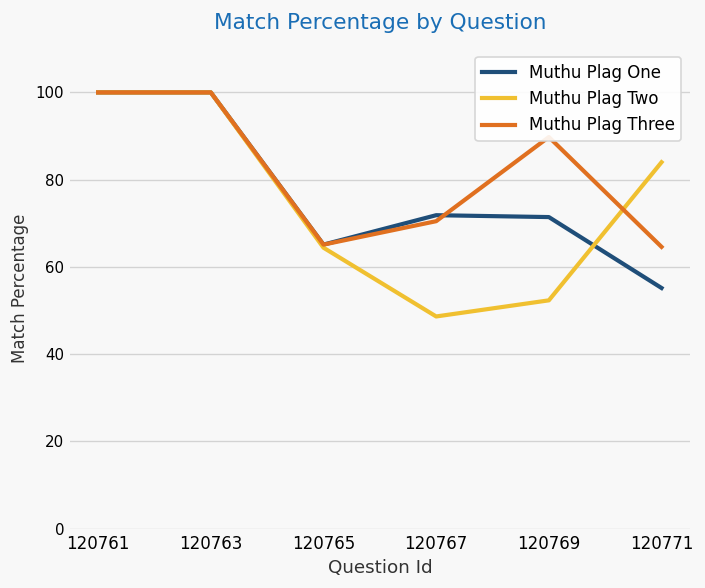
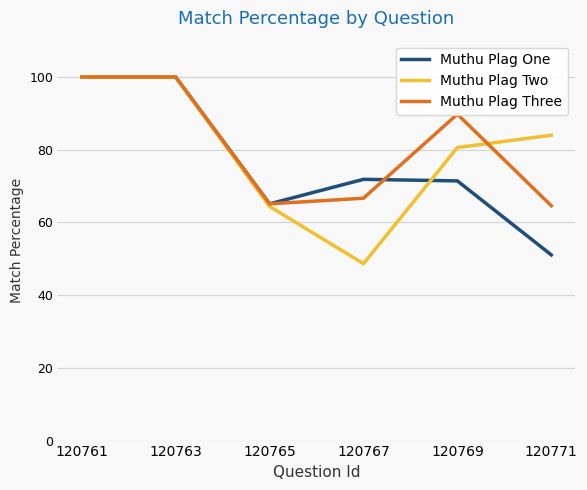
  {
    "Muthu Plag One": {
      "120767": 72,
      "120769": 71,
-     "120771": 55
+     "120771": 51
    },
    "Muthu Plag Two": {
      "120765": 64,
      "120767": 49,
-     "120769": 52,
+     "120769": 81,
      "120771": 84
    },
    "Muthu Plag Three": {
-     "120767": 70,
+     "120767": 67,
      "120771": 65
    }
  }
